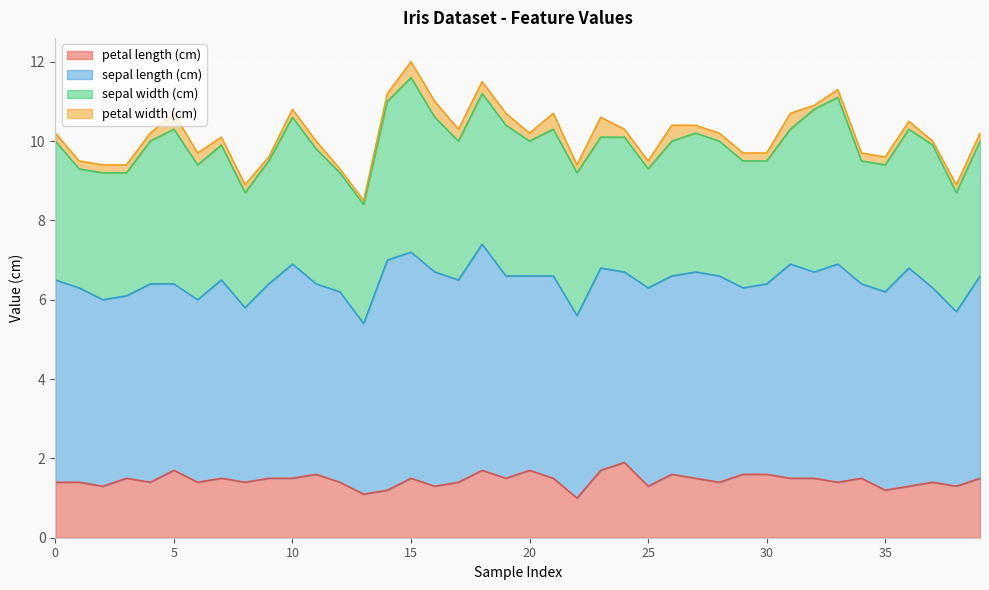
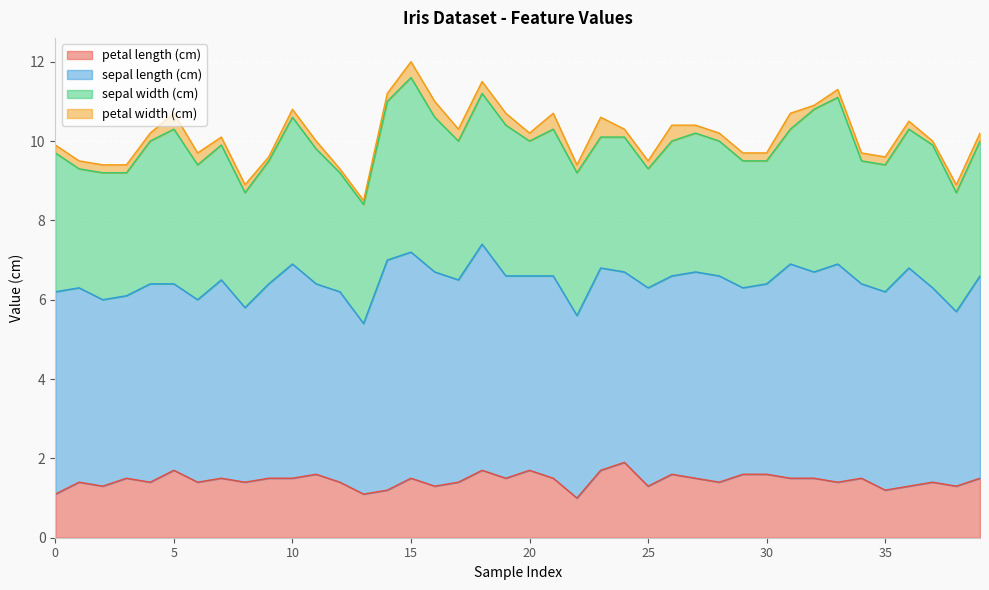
  {
    "petal length (cm)": {
-     "0": 1.4,
+     "0": 1.1,
      "5": 1.7,
      "10": 1.5,
      "15": 1.5,
      "20": 1.7,
      "25": 1.3,
      "30": 1.6,
      "35": 1.2
    },
    "sepal length (cm)": {
      "0": 5.1,
      "5": 4.7,
      "10": 5.4,
      "15": 5.7,
      "20": 4.9,
      "25": 5.0,
      "30": 4.8,
      "35": 5.0
    },
    "sepal width (cm)": {
      "0": 3.5,
      "5": 3.9,
      "10": 3.7,
      "15": 4.4,
      "20": 3.4,
      "25": 3.0,
      "30": 3.1,
      "35": 3.2
    },
    "petal width (cm)": {
      "0": 0.2,
      "10": 0.2,
      "15": 0.4,
      "20": 0.2,
      "25": 0.2,
      "30": 0.2,
      "35": 0.2
    }
  }
